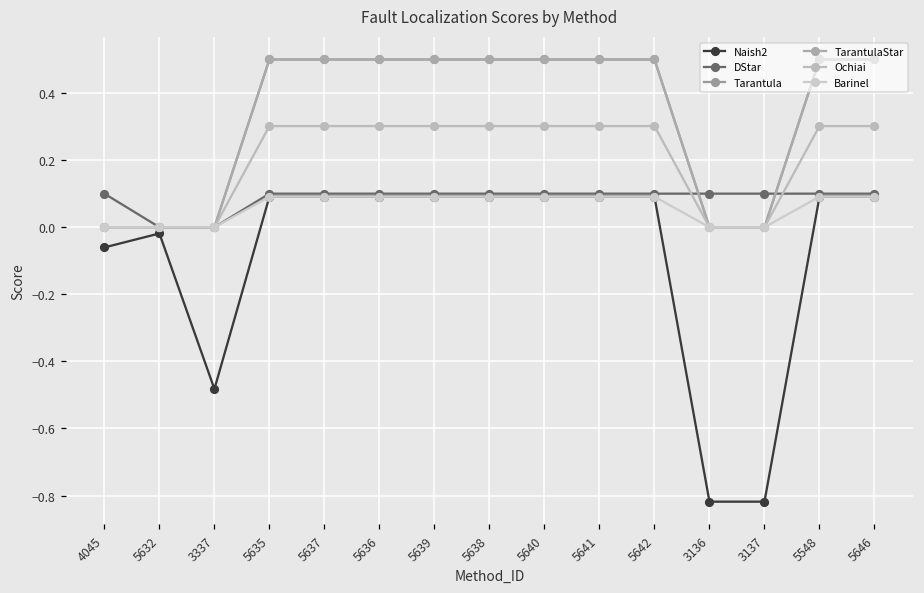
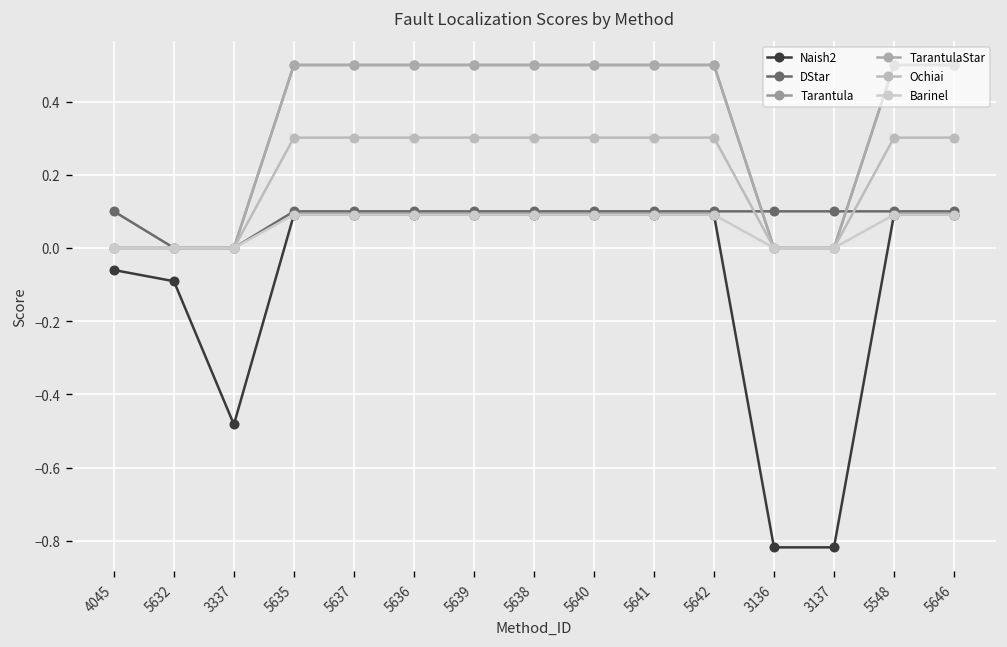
  {
    "Naish2": {
      "4045": -0.06,
-     "5632": -0.02,
+     "5632": -0.09,
      "3337": -0.48,
      "3136": -0.82,
      "3137": -0.82
    },
    "DStar": {
      "4045": 0.10,
      "5635": 0.10,
      "5637": 0.10,
      "5636": 0.10,
      "5639": 0.10,
      "5638": 0.10,
      "5640": 0.10,
      "5641": 0.10,
      "5642": 0.10,
      "3136": 0.10,
      "3137": 0.10,
      "5548": 0.10,
      "5646": 0.10
    }
  }
